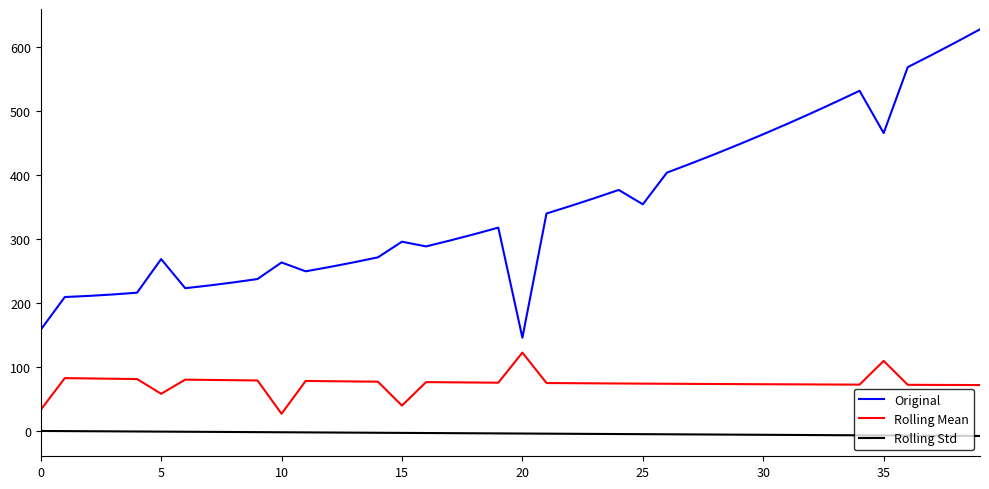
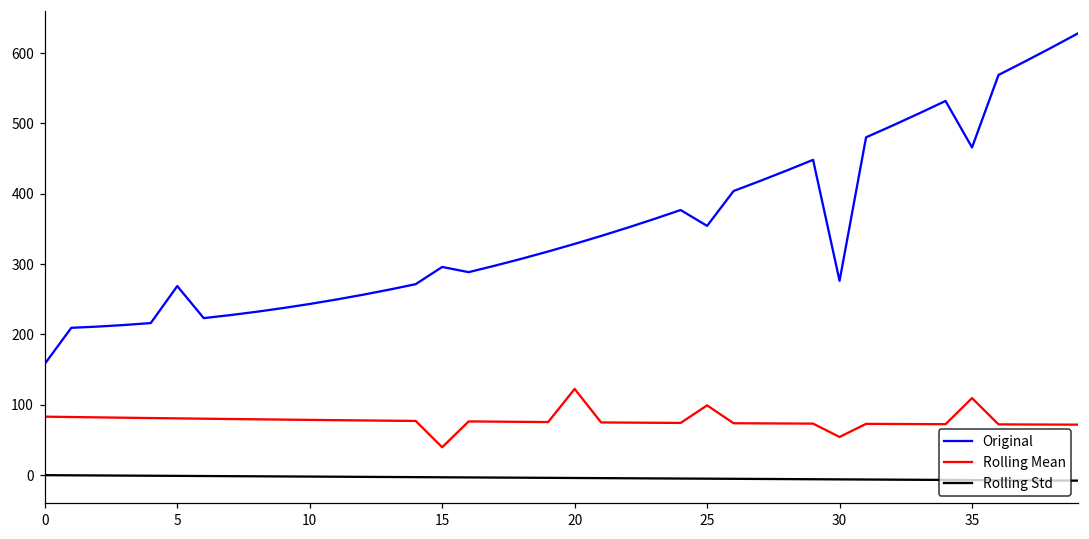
  {
    "Original": {
      "0": 160,
      "5": 270,
-     "10": 260,
+     "10": 240,
      "15": 300,
-     "20": 150,
+     "20": 330,
      "25": 350,
-     "30": 460,
+     "30": 280,
      "35": 470
    },
    "Rolling Mean": {
-     "0": 30,
-     "5": 60,
-     "10": 30,
+     "0": 80,
+     "5": 80,
+     "10": 80,
      "15": 40,
      "20": 120,
-     "25": 70,
-     "30": 70,
+     "25": 100,
+     "30": 50,
      "35": 110
    },
    "Rolling Std": {
      "0": 0,
      "5": 0,
      "10": 0,
      "15": 0,
      "20": 0,
      "25": -10,
      "30": -10
    }
  }
